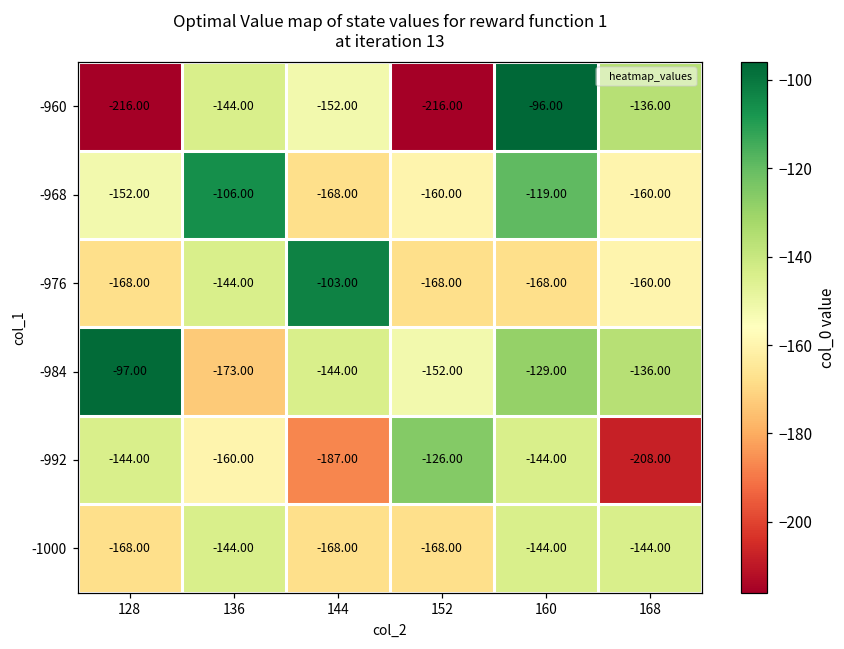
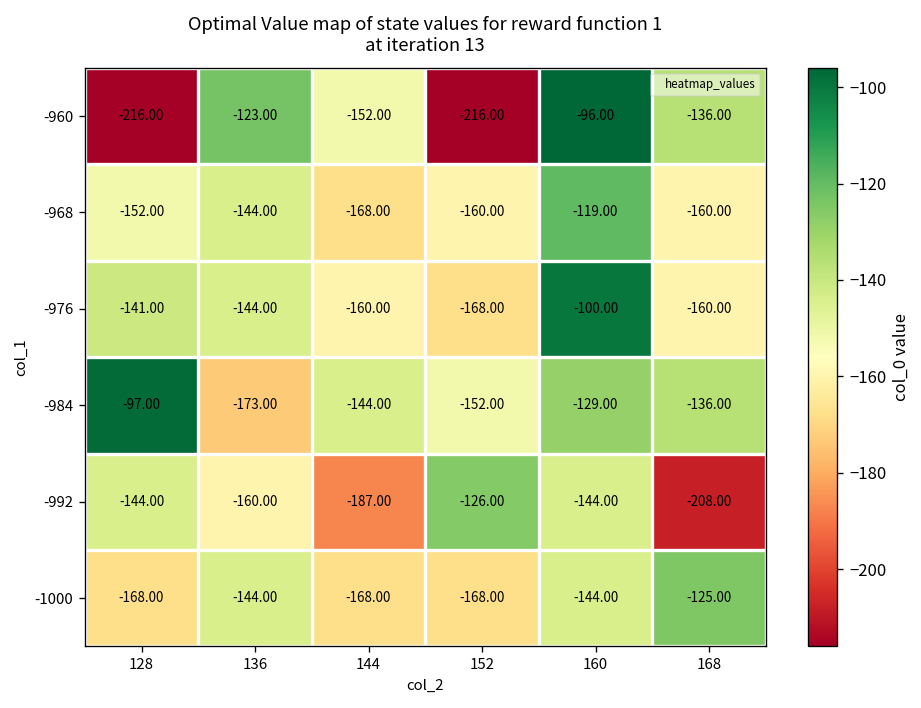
  {
    "-960": {
      "128": -216.00,
-     "136": -144.00,
+     "136": -123.00,
      "144": -152.00,
      "152": -216.00,
      "160": -96.00,
      "168": -136.00
    },
    "-968": {
      "128": -152.00,
-     "136": -106.00,
+     "136": -144.00,
      "144": -168.00,
      "152": -160.00,
      "160": -119.00,
      "168": -160.00
    },
    "-976": {
-     "128": -168.00,
+     "128": -141.00,
      "136": -144.00,
-     "144": -103.00,
+     "144": -160.00,
      "152": -168.00,
-     "160": -168.00,
+     "160": -100.00,
      "168": -160.00
    },
    "-984": {
      "128": -97.00,
      "136": -173.00,
      "144": -144.00,
      "152": -152.00,
      "160": -129.00,
      "168": -136.00
    },
    "-992": {
      "128": -144.00,
      "136": -160.00,
      "144": -187.00,
      "152": -126.00,
      "160": -144.00,
      "168": -208.00
    },
    "-1000": {
      "128": -168.00,
      "136": -144.00,
      "144": -168.00,
      "152": -168.00,
      "160": -144.00,
-     "168": -144.00
+     "168": -125.00
    }
  }
